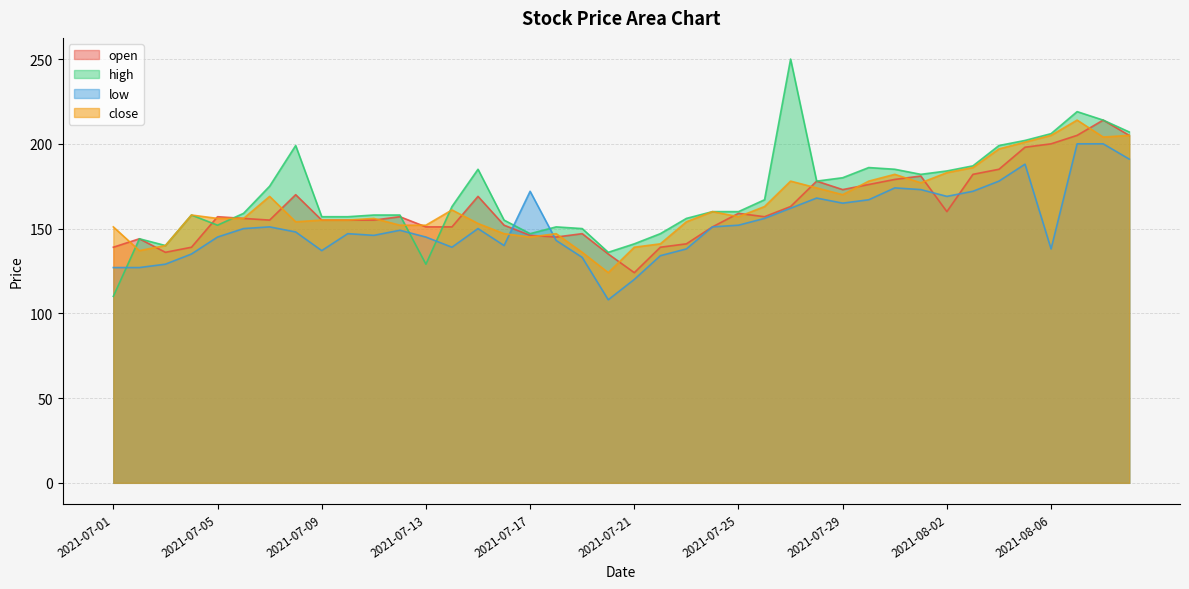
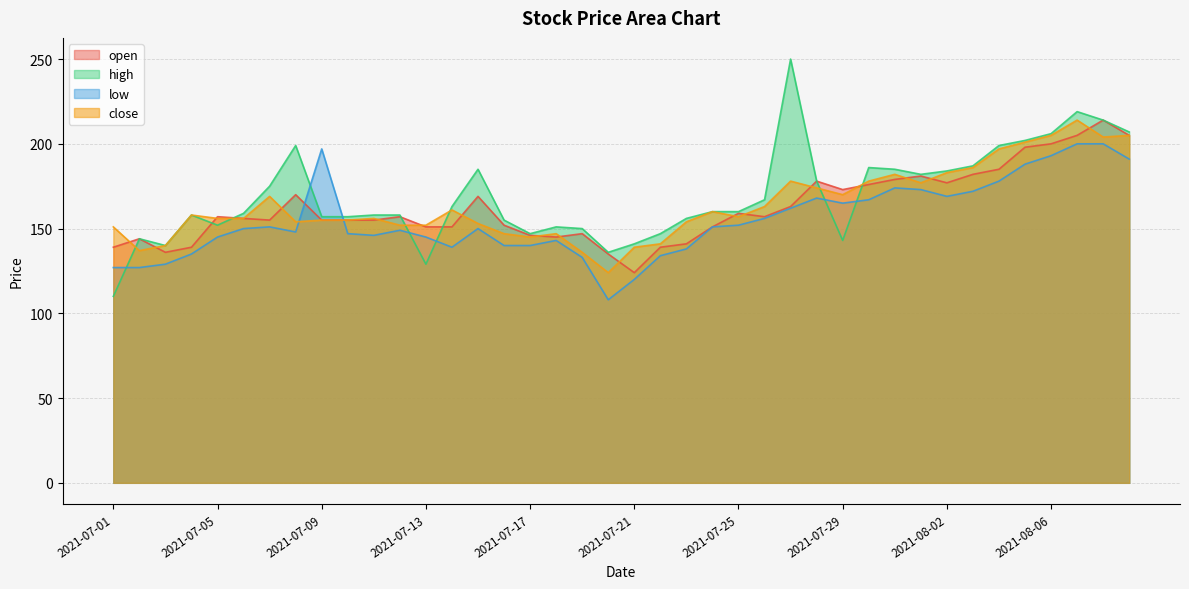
  {
    "open": {
      "2021-07-01": 139,
      "2021-07-21": 124,
      "2021-07-29": 173,
-     "2021-08-02": 160,
+     "2021-08-02": 177,
      "2021-08-06": 200
    },
    "high": {
      "2021-07-01": 110,
      "2021-07-05": 152,
      "2021-07-09": 157,
      "2021-07-13": 129,
      "2021-07-21": 141,
-     "2021-07-29": 180
+     "2021-07-29": 143
    },
    "low": {
      "2021-07-01": 127,
      "2021-07-05": 145,
-     "2021-07-09": 137,
+     "2021-07-09": 197,
      "2021-07-13": 145,
-     "2021-07-17": 172,
+     "2021-07-17": 140,
      "2021-07-21": 120,
      "2021-07-25": 152,
      "2021-07-29": 165,
      "2021-08-02": 169,
-     "2021-08-06": 138
+     "2021-08-06": 193
    },
    "close": {
      "2021-07-01": 151,
      "2021-07-21": 139,
      "2021-07-25": 157,
      "2021-07-29": 170
    }
  }
